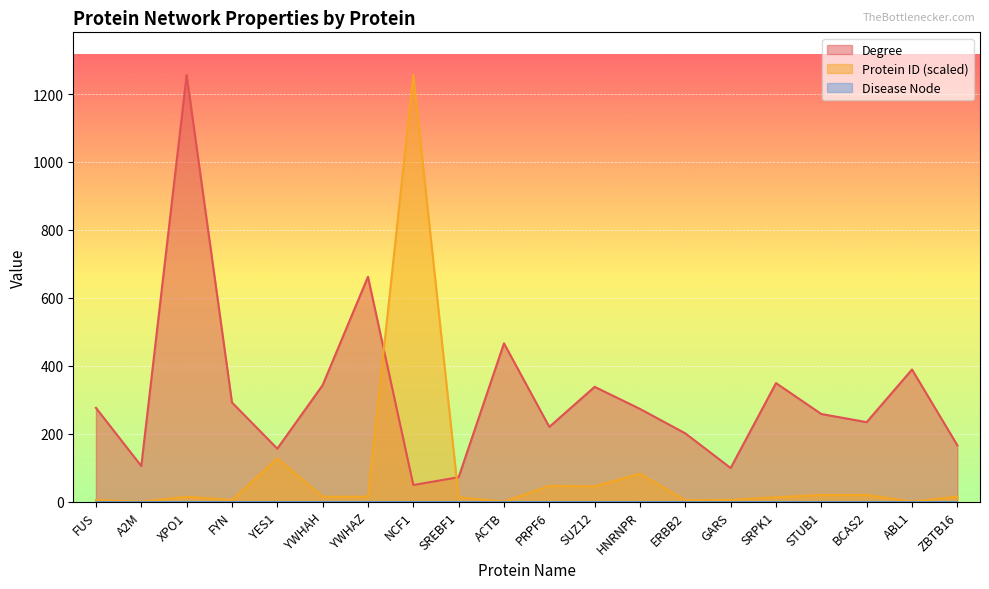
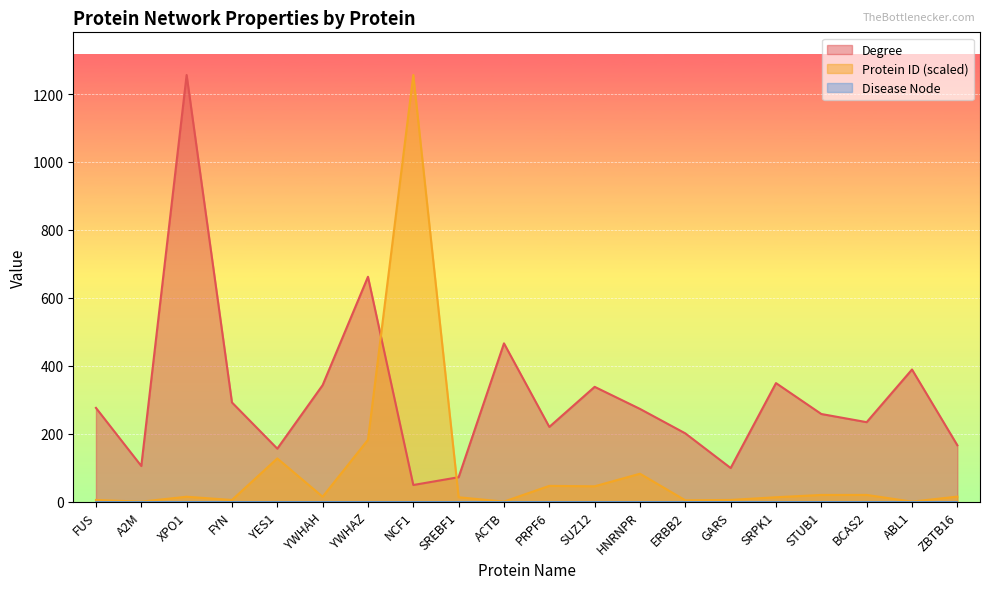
  {
    "Degree": {
      "FUS": 280,
      "A2M": 110,
      "XPO1": 1260,
      "FYN": 290,
      "YES1": 160,
      "YWHAH": 340,
      "YWHAZ": 660,
      "NCF1": 50,
      "SREBF1": 70,
      "ACTB": 470,
      "PRPF6": 220,
      "SUZ12": 340,
      "HNRNPR": 270,
      "ERBB2": 200,
      "GARS": 100,
      "SRPK1": 350,
      "STUB1": 260,
      "BCAS2": 230,
      "ABL1": 390,
      "ZBTB16": 170
    },
    "Protein ID (scaled)": {
      "XPO1": 10,
      "YES1": 130,
      "YWHAH": 10,
-     "YWHAZ": 10,
+     "YWHAZ": 180,
      "NCF1": 1260,
      "SREBF1": 10,
      "PRPF6": 50,
      "SUZ12": 50,
      "HNRNPR": 80,
      "SRPK1": 10,
      "STUB1": 20,
      "BCAS2": 20,
      "ZBTB16": 10
    },
    "Disease Node": {
      "XPO1": 0,
      "YES1": 0,
      "YWHAH": 0,
      "YWHAZ": 0,
      "NCF1": 0,
      "SREBF1": 0,
      "PRPF6": 0,
      "SUZ12": 0,
      "HNRNPR": 0,
      "SRPK1": 0,
      "STUB1": 0,
      "BCAS2": 0,
      "ZBTB16": 0
    }
  }
